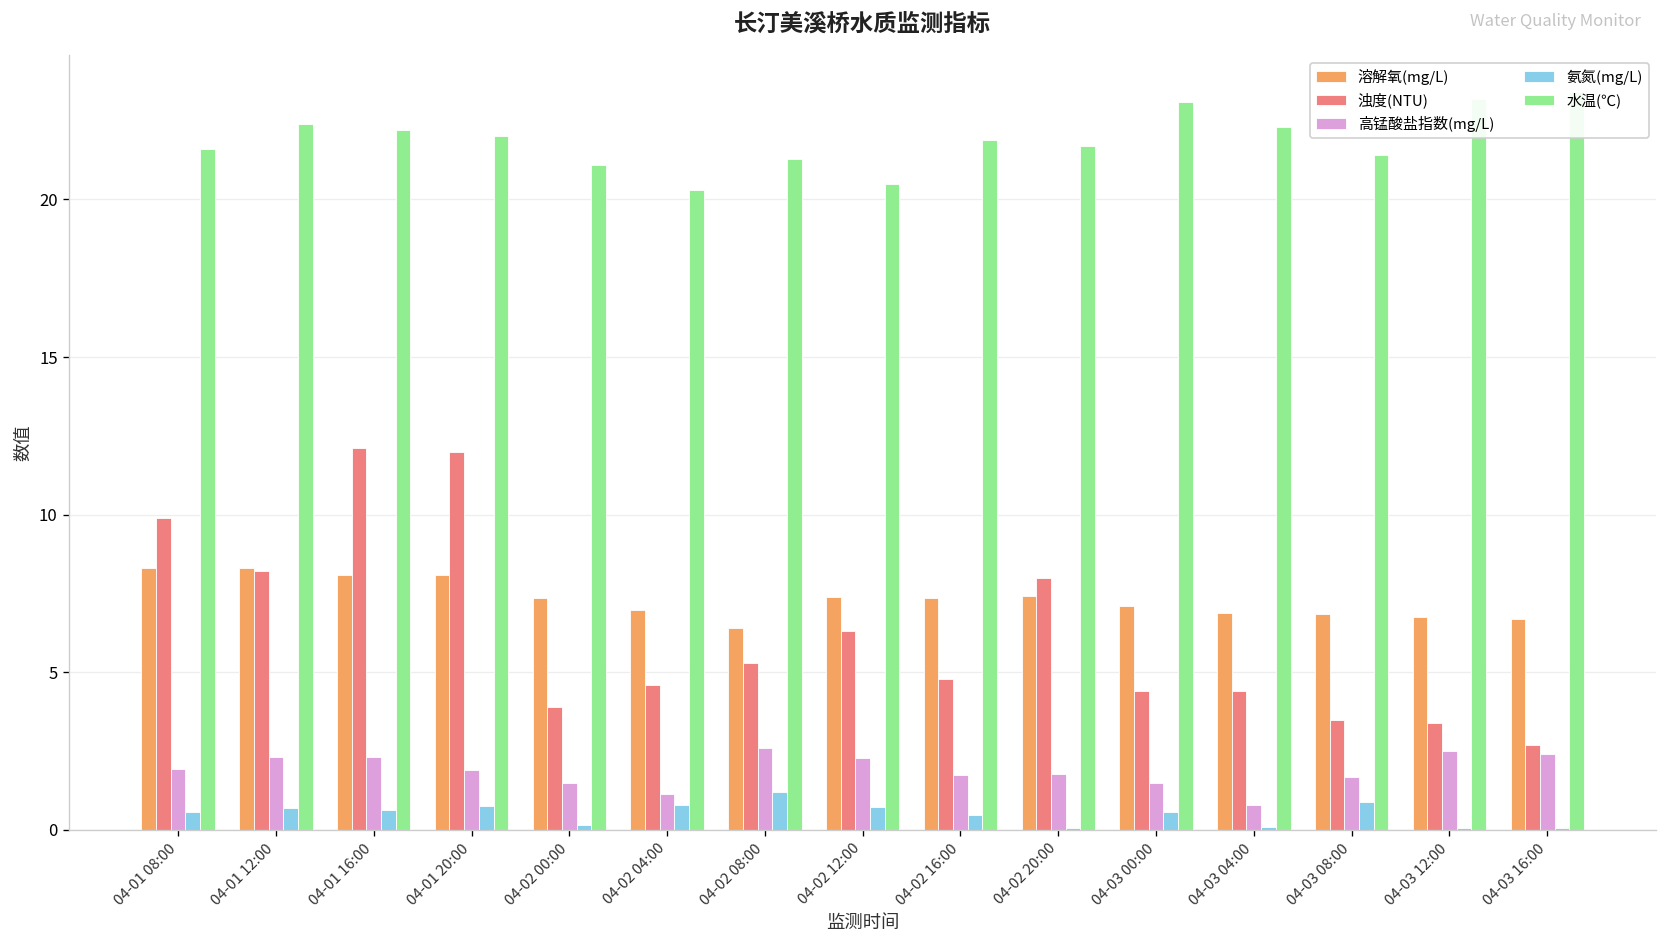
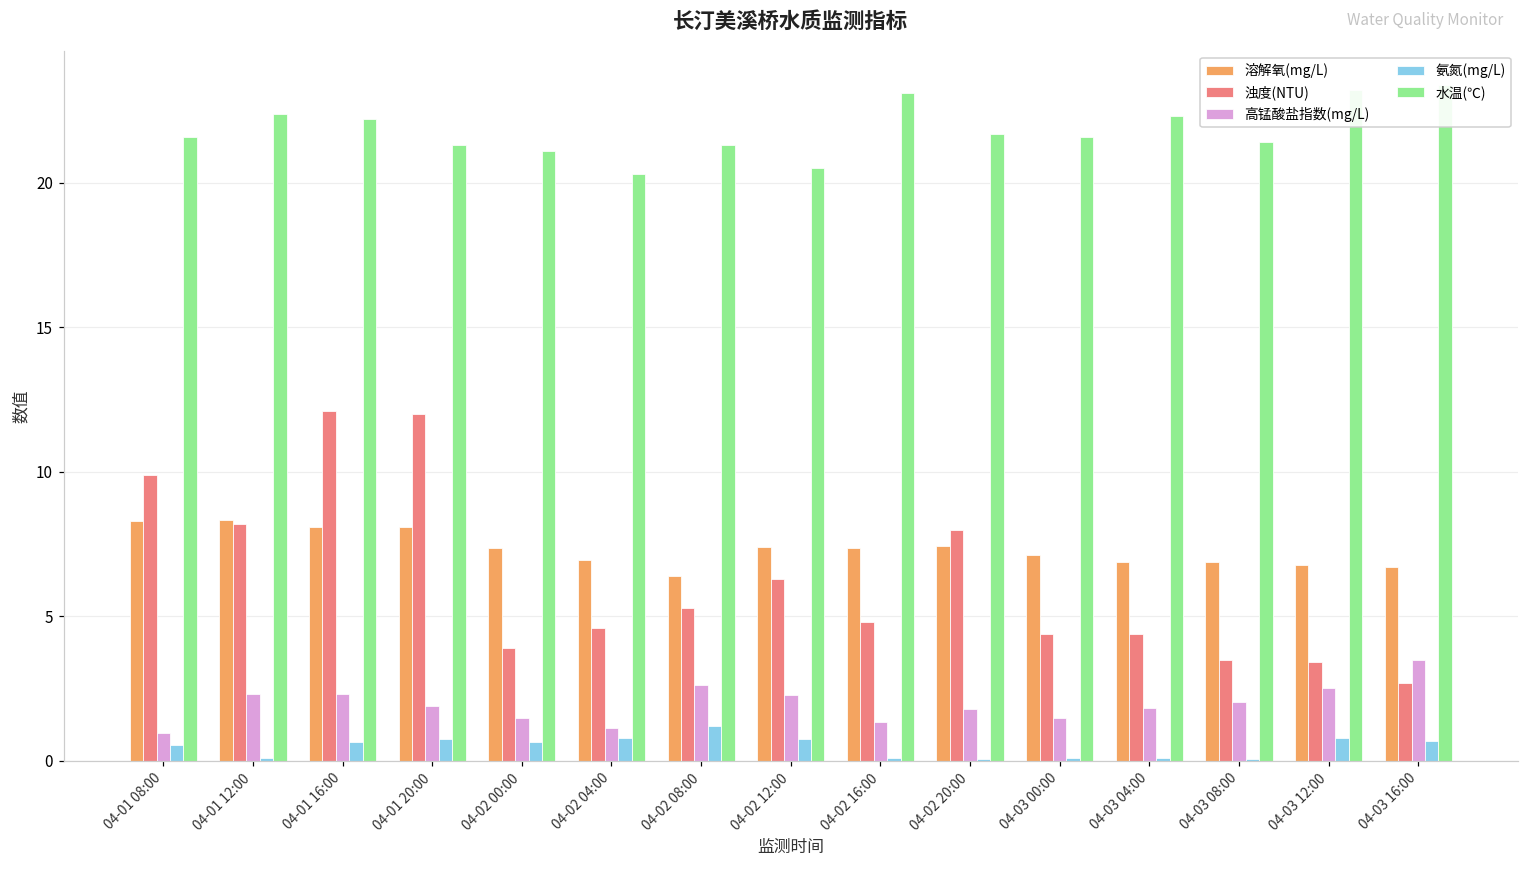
  {
    "高锰酸盐指数(mg/L)": {
-     "04-01 08:00": 1.9,
+     "04-01 08:00": 1.0,
      "04-01 12:00": 2.3,
      "04-01 16:00": 2.3,
      "04-01 20:00": 1.9,
      "04-02 00:00": 1.5,
      "04-02 04:00": 1.1,
      "04-02 08:00": 2.6,
      "04-02 12:00": 2.3,
-     "04-02 16:00": 1.8,
+     "04-02 16:00": 1.3,
      "04-02 20:00": 1.8,
      "04-03 00:00": 1.5,
-     "04-03 04:00": 0.8,
-     "04-03 08:00": 1.7,
+     "04-03 04:00": 1.8,
+     "04-03 08:00": 2.0,
      "04-03 12:00": 2.5,
-     "04-03 16:00": 2.4
+     "04-03 16:00": 3.5
    },
    "氨氮(mg/L)": {
      "04-01 08:00": 0.6,
-     "04-01 12:00": 0.7,
+     "04-01 12:00": 0.1,
      "04-01 16:00": 0.6,
      "04-01 20:00": 0.8,
-     "04-02 00:00": 0.1,
+     "04-02 00:00": 0.6,
      "04-02 04:00": 0.8,
      "04-02 08:00": 1.2,
      "04-02 12:00": 0.7,
-     "04-02 16:00": 0.5,
-     "04-03 00:00": 0.6,
-     "04-03 08:00": 0.9,
-     "04-03 12:00": 0.1,
-     "04-03 16:00": 0.1
+     "04-02 16:00": 0.1,
+     "04-03 00:00": 0.1,
+     "04-03 08:00": 0.1,
+     "04-03 12:00": 0.8,
+     "04-03 16:00": 0.7
    },
    "水温(℃)": {
      "04-01 08:00": 21.6,
      "04-01 12:00": 22.4,
      "04-01 16:00": 22.2,
-     "04-01 20:00": 22.0,
+     "04-01 20:00": 21.3,
      "04-02 00:00": 21.1,
      "04-02 04:00": 20.3,
      "04-02 08:00": 21.3,
      "04-02 12:00": 20.5,
-     "04-02 16:00": 21.9,
+     "04-02 16:00": 23.1,
      "04-02 20:00": 21.7,
-     "04-03 00:00": 23.1,
+     "04-03 00:00": 21.6,
      "04-03 04:00": 22.3,
      "04-03 08:00": 21.4
    }
  }
